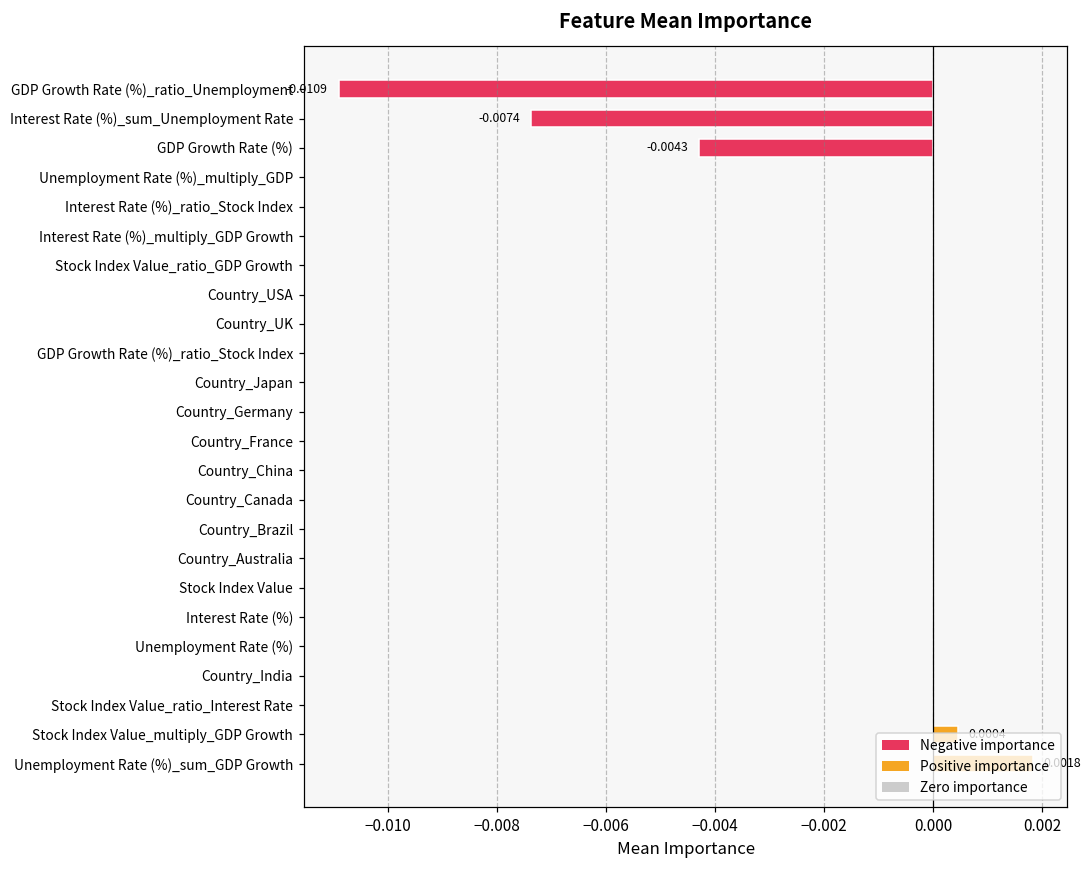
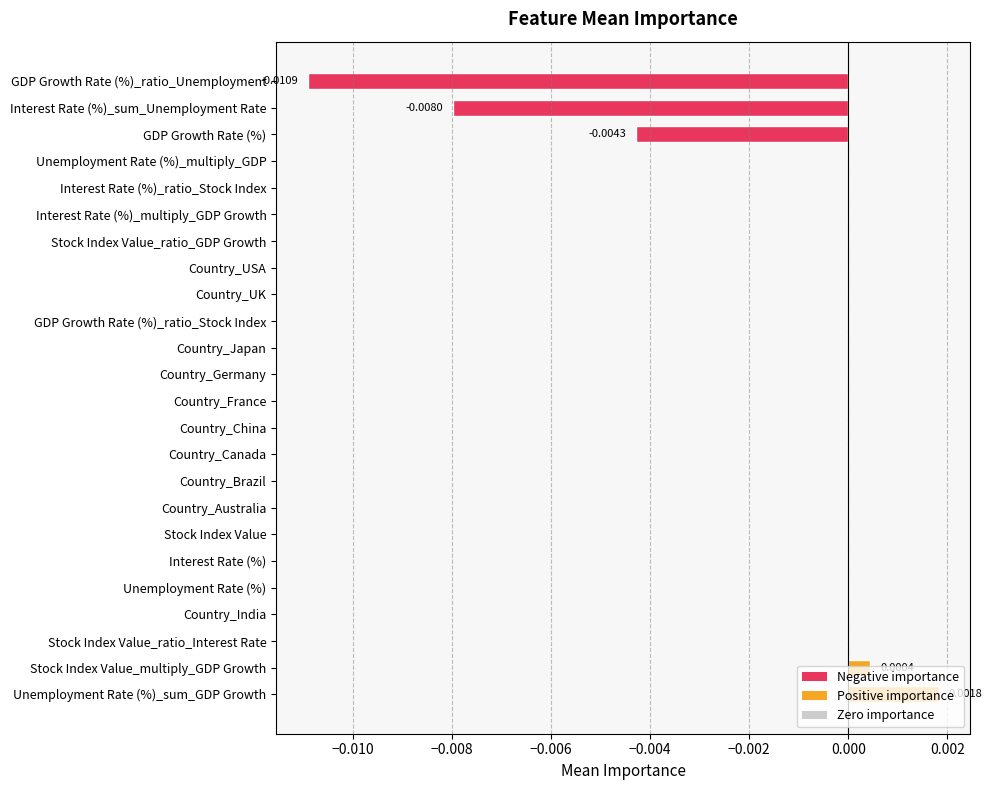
  {
    "GDP Growth Rate (%)_ratio_Unemployment": -0.0109,
-   "Interest Rate (%)_sum_Unemployment Rate": -0.0074,
+   "Interest Rate (%)_sum_Unemployment Rate": -0.0080,
    "GDP Growth Rate (%)": -0.0043
  }
